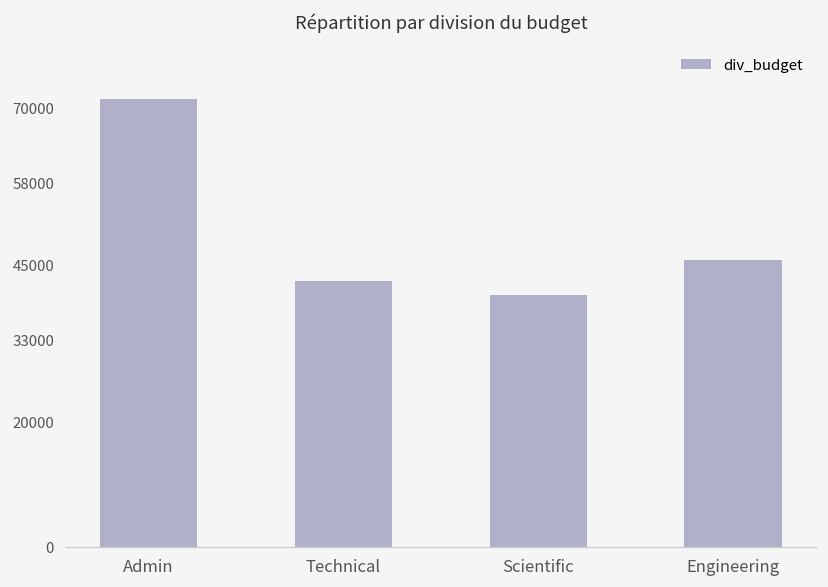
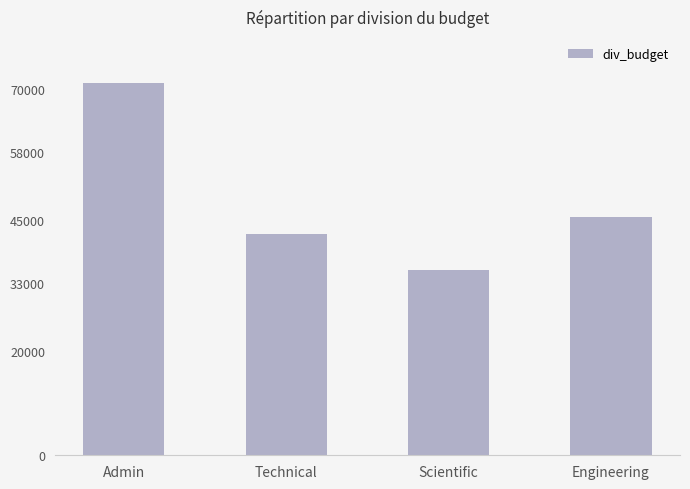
  {
    "Admin": 71000,
    "Technical": 42000,
-   "Scientific": 40000,
+   "Scientific": 35000,
    "Engineering": 46000
  }
